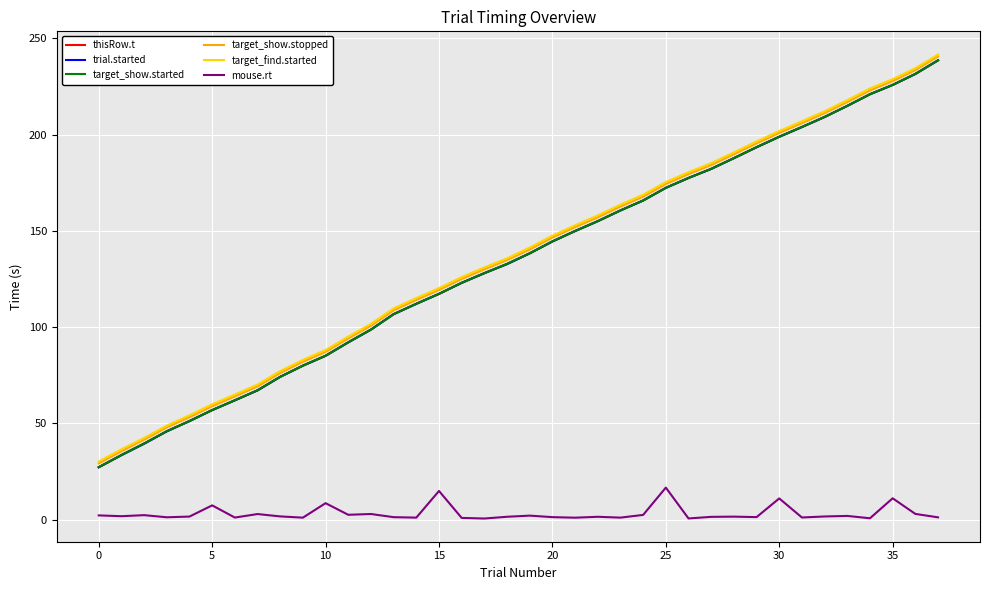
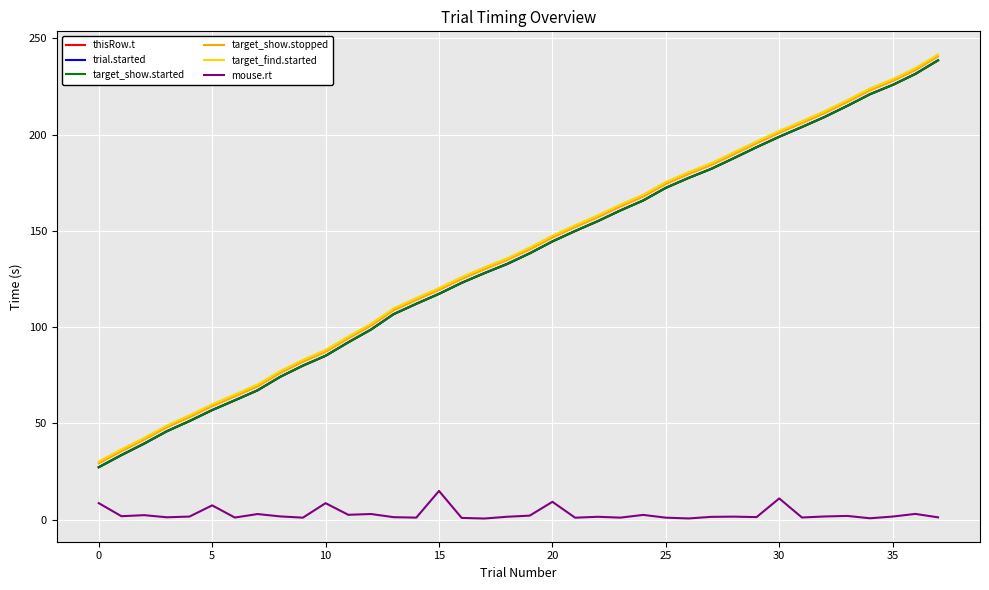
  {
    "mouse.rt": {
-     "0": 2,
+     "0": 9,
      "5": 7,
      "10": 9,
      "15": 15,
-     "20": 1,
-     "25": 17,
+     "20": 9,
+     "25": 1,
      "30": 11,
-     "35": 11
+     "35": 2
    }
  }
